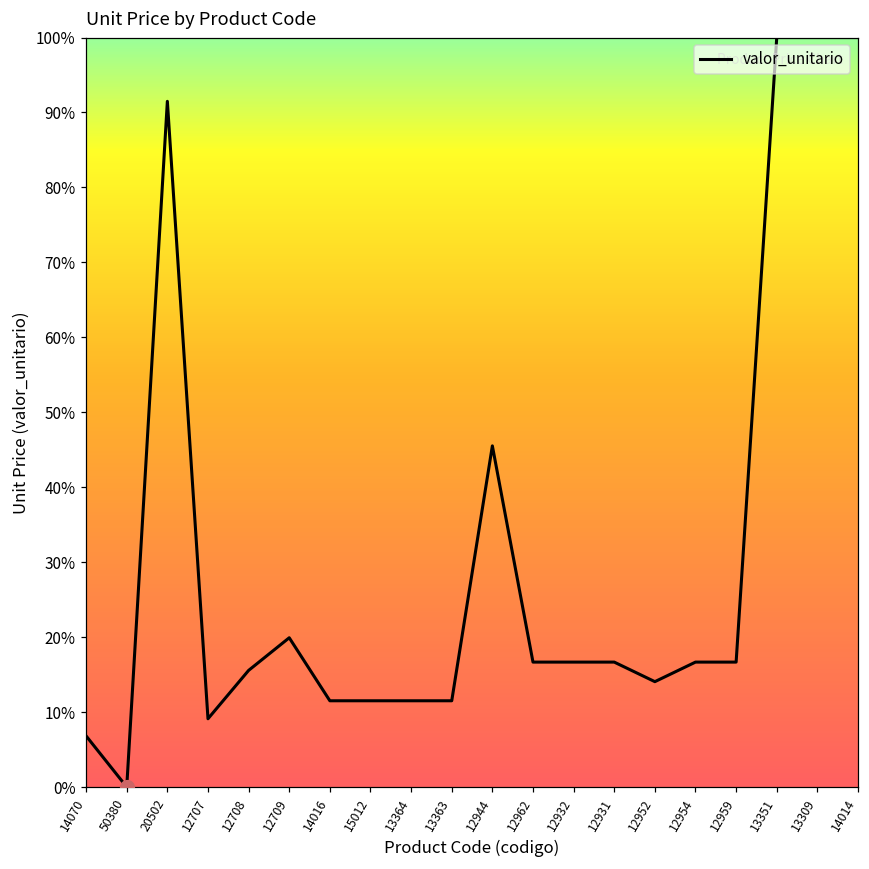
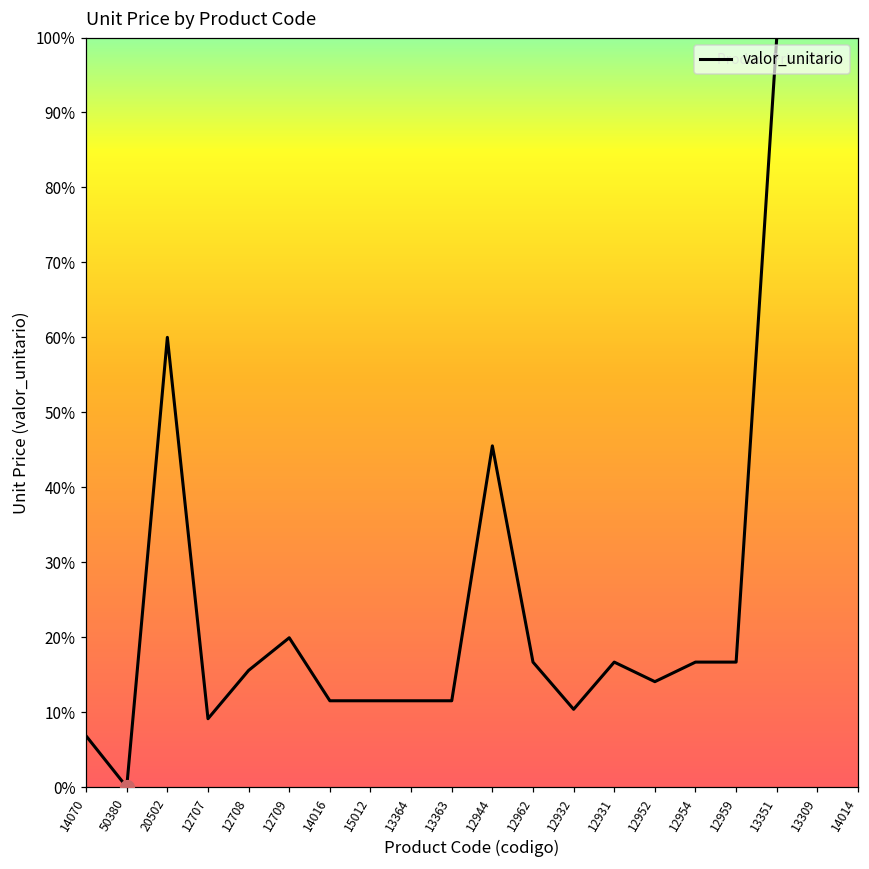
  {
    "valor_unitario": {
      "14070": "7%",
-     "20502": "91%",
+     "20502": "60%",
      "12707": "9%",
      "12708": "16%",
      "12709": "20%",
      "14016": "12%",
      "15012": "12%",
      "13364": "12%",
      "13363": "12%",
      "12944": "46%",
      "12962": "17%",
-     "12932": "17%",
+     "12932": "10%",
      "12931": "17%",
      "12952": "14%",
      "12954": "17%",
      "12959": "17%",
      "13351": "100%",
      "13309": "100%",
      "14014": "100%"
    }
  }
